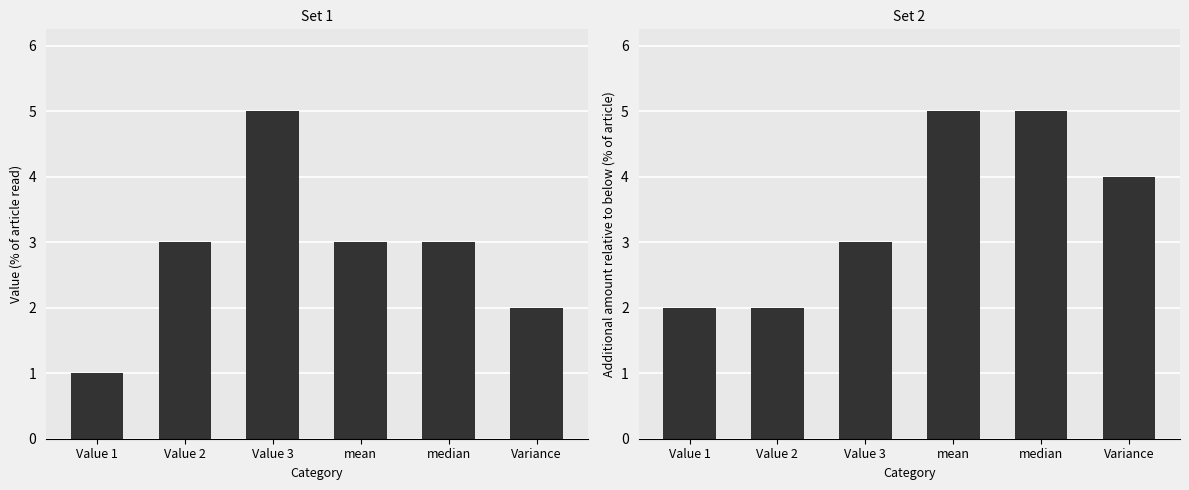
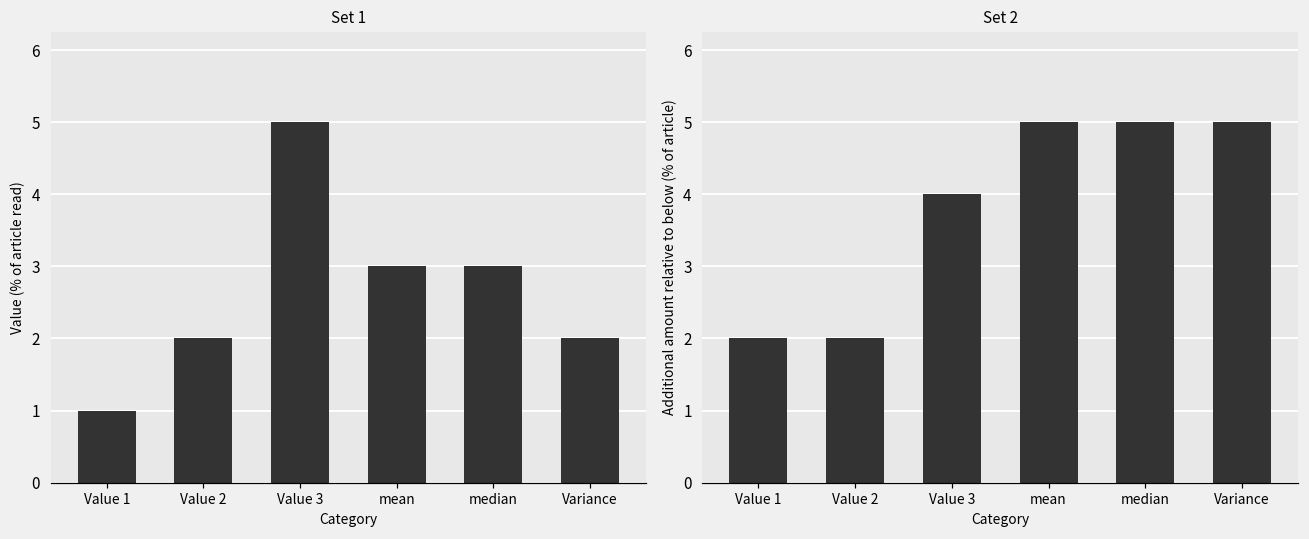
  {
    "Set 1": {
      "Value 1": 1,
-     "Value 2": 3,
+     "Value 2": 2,
      "Value 3": 5,
      "mean": 3,
      "median": 3,
      "Variance": 2
    },
    "Set 2": {
      "Value 1": 2,
      "Value 2": 2,
-     "Value 3": 3,
+     "Value 3": 4,
      "mean": 5,
      "median": 5,
-     "Variance": 4
+     "Variance": 5
    }
  }
